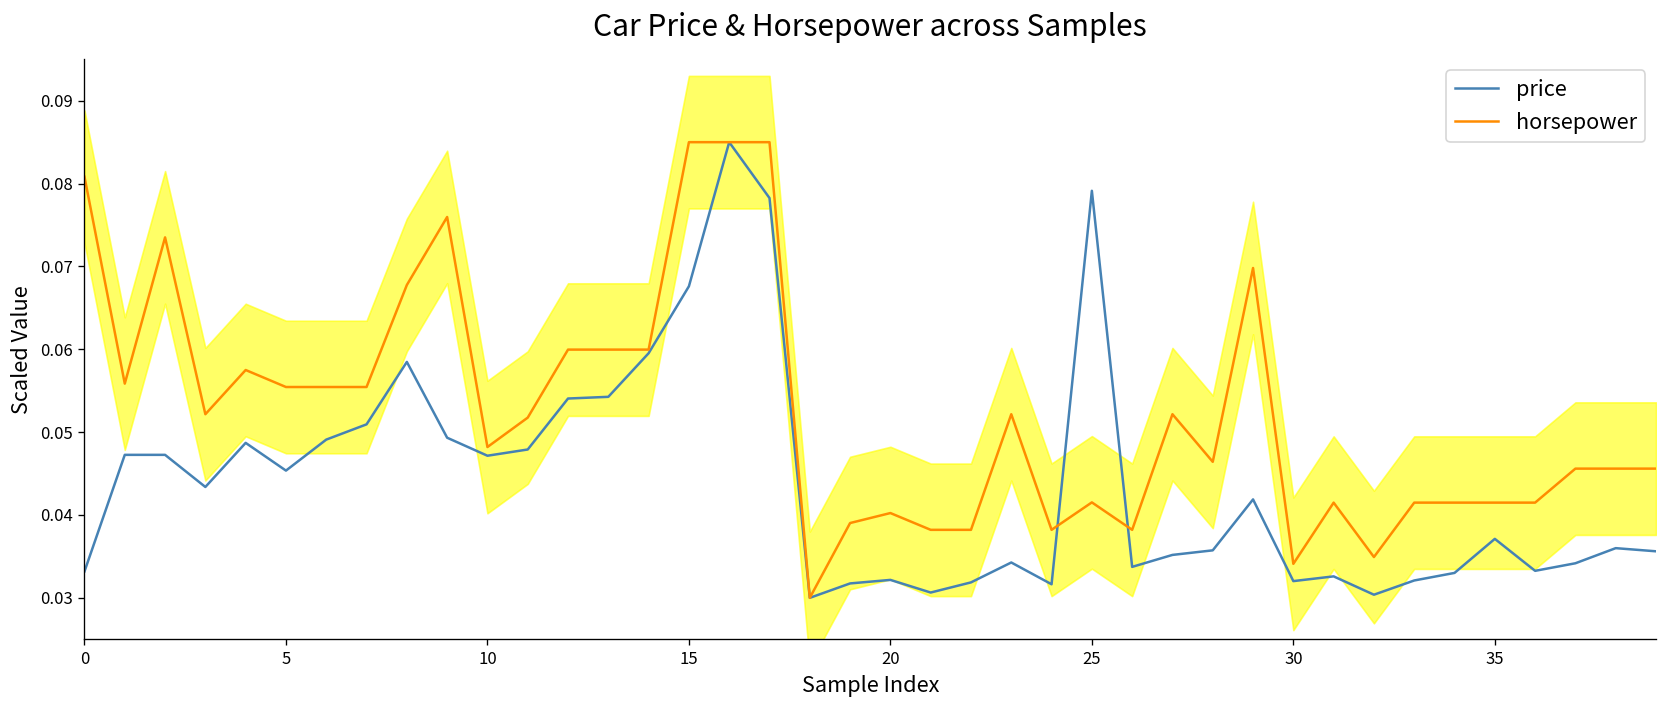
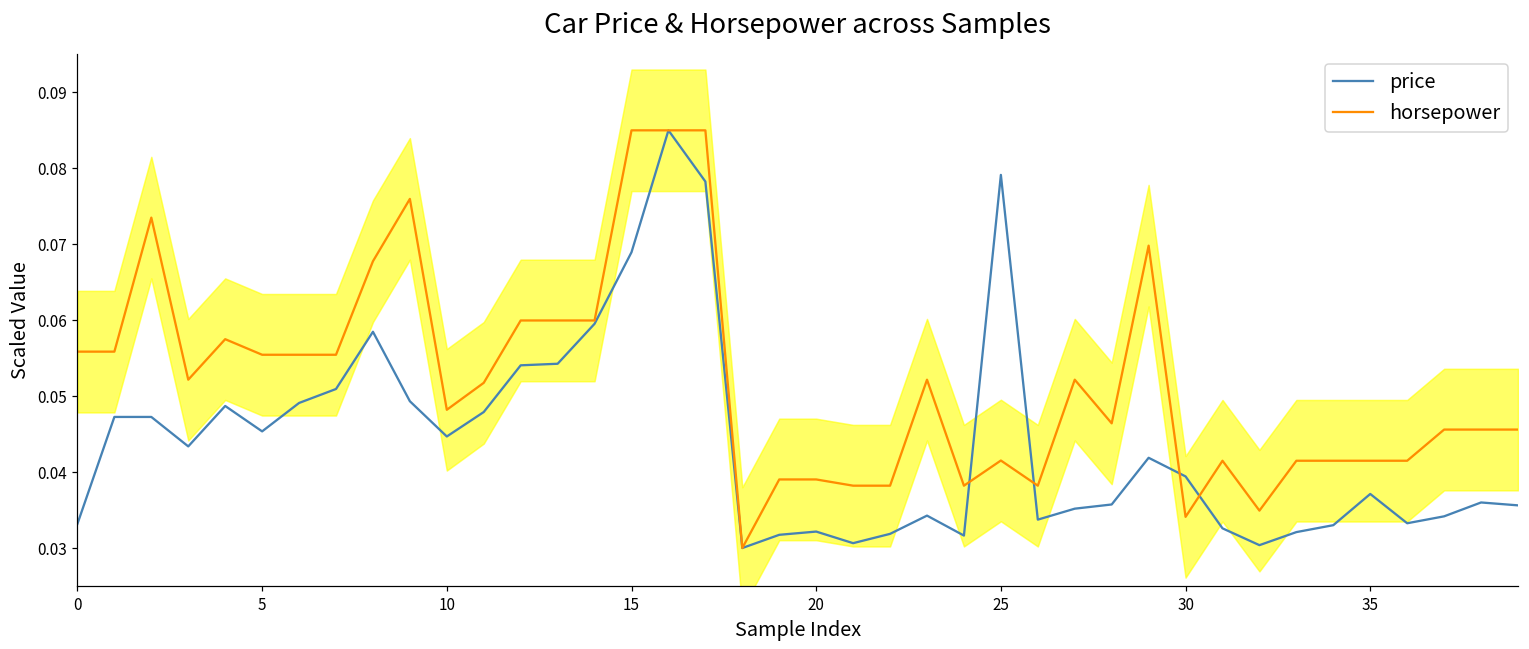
  {
    "price": {
      "0": 0.033,
      "5": 0.045,
-     "10": 0.047,
-     "15": 0.068,
+     "10": 0.045,
+     "15": 0.069,
      "20": 0.032,
      "25": 0.079,
-     "30": 0.032,
+     "30": 0.039,
      "35": 0.037
    },
    "horsepower": {
-     "0": 0.081,
+     "0": 0.056,
      "5": 0.055,
      "10": 0.048,
      "15": 0.085,
-     "20": 0.040,
+     "20": 0.039,
      "25": 0.042,
      "30": 0.034,
      "35": 0.041
    }
  }
